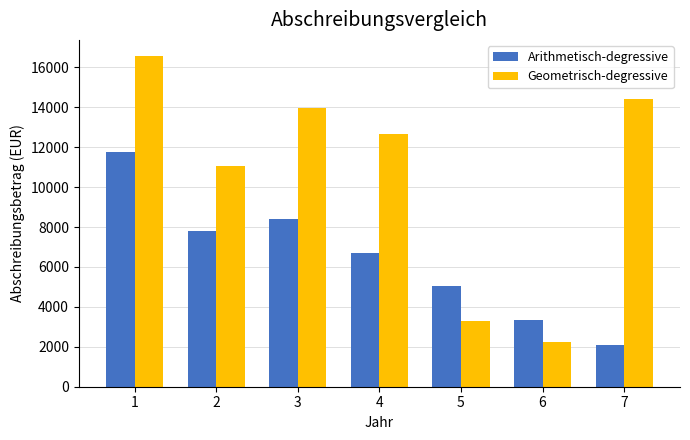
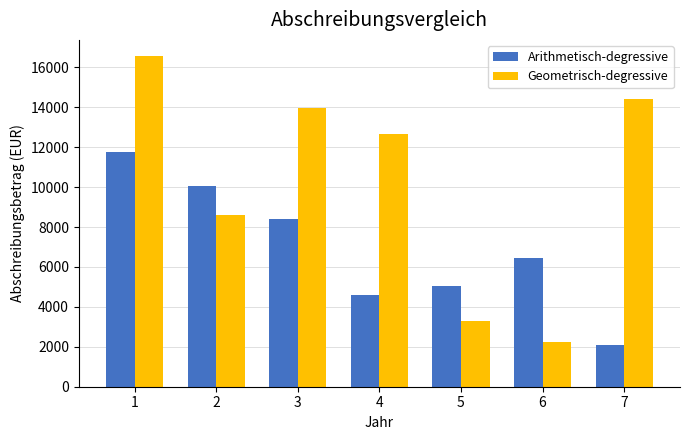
  {
    "Arithmetisch-degressive": {
      "1": 11800,
-     "2": 7800,
+     "2": 10100,
      "3": 8400,
-     "4": 6700,
+     "4": 4600,
      "5": 5000,
-     "6": 3400,
+     "6": 6400,
      "7": 2100
    },
    "Geometrisch-degressive": {
      "1": 16600,
-     "2": 11100,
+     "2": 8600,
      "3": 14000,
      "4": 12600,
      "5": 3300,
      "6": 2200,
      "7": 14400
    }
  }
